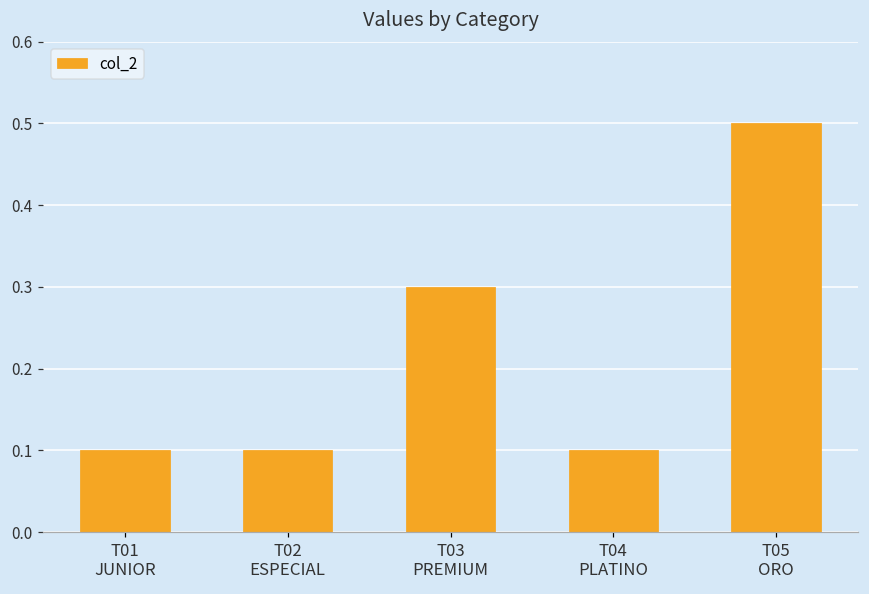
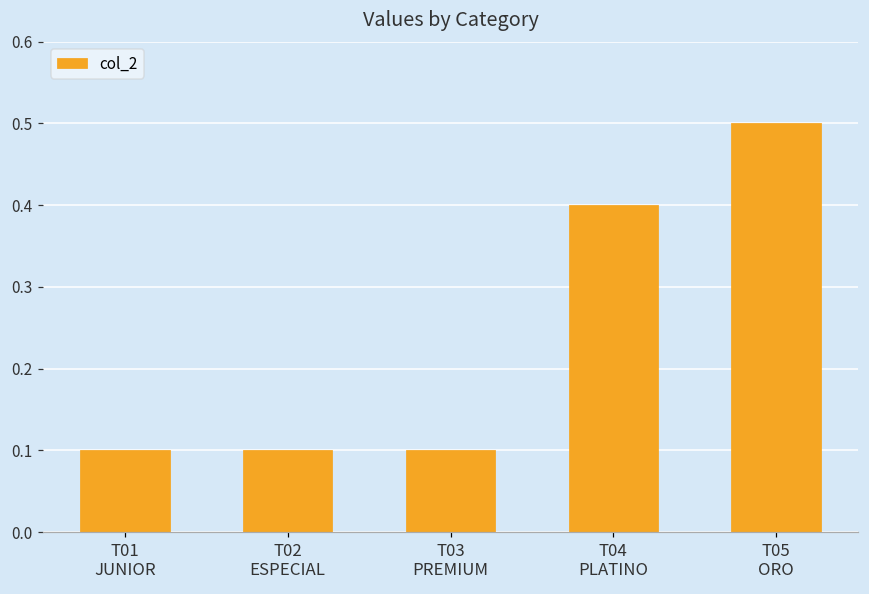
  {
    "T01 JUNIOR": 0.1,
    "T02 ESPECIAL": 0.1,
-   "T03 PREMIUM": 0.3,
-   "T04 PLATINO": 0.1,
+   "T03 PREMIUM": 0.1,
+   "T04 PLATINO": 0.4,
    "T05 ORO": 0.5
  }
